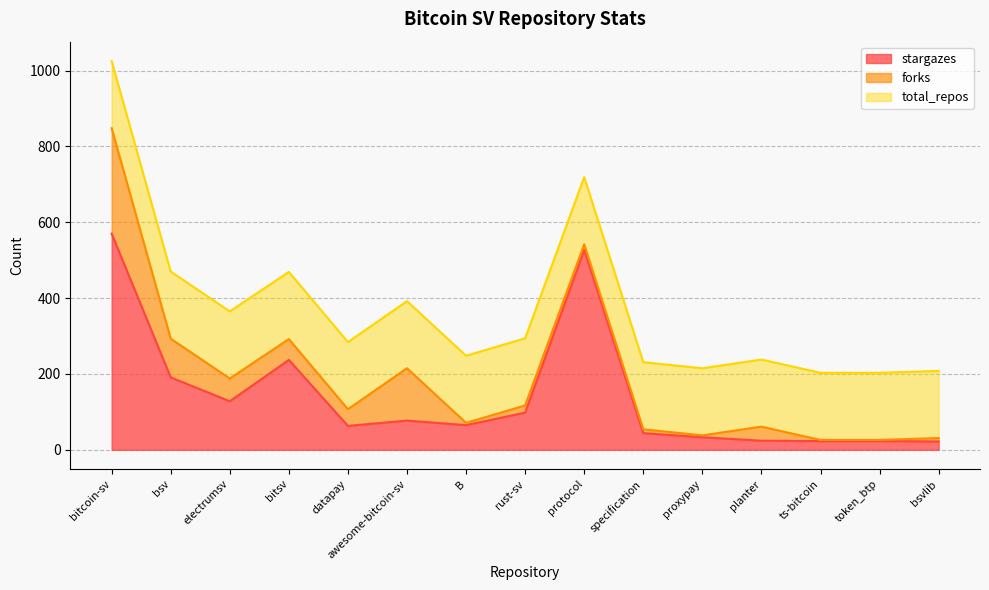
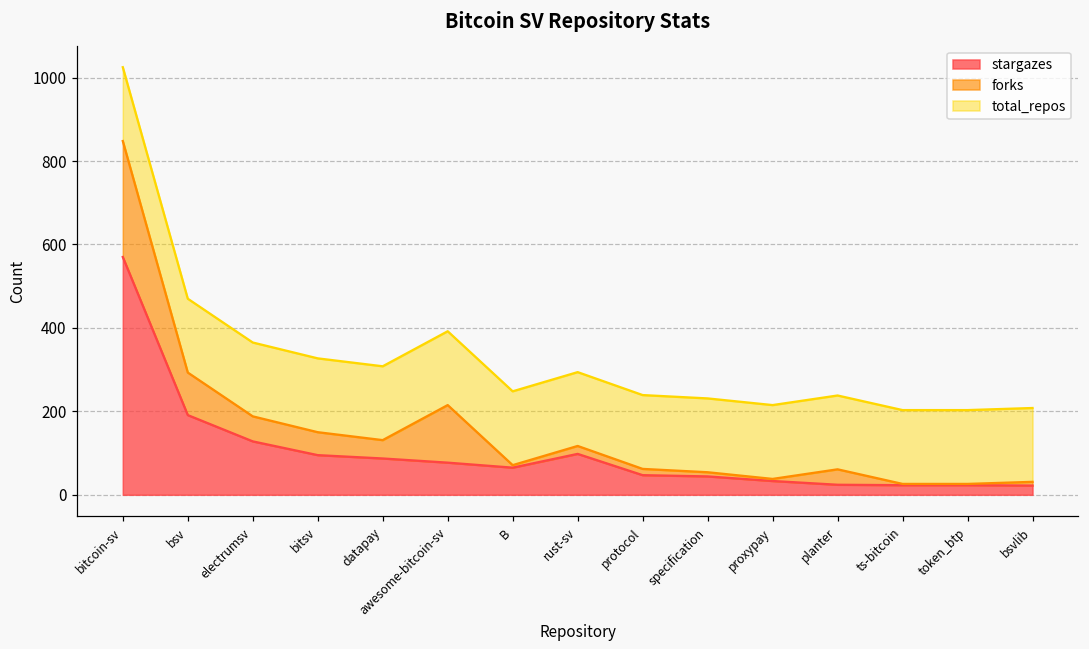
  {
    "stargazes": {
      "bitcoin-sv": 570,
      "bsv": 190,
      "electrumsv": 130,
-     "bitsv": 240,
-     "datapay": 60,
+     "bitsv": 100,
+     "datapay": 90,
      "awesome-bitcoin-sv": 80,
      "rust-sv": 100,
-     "protocol": 530,
+     "protocol": 50,
      "specification": 40,
      "planter": 20,
      "bsvlib": 20
    },
    "forks": {
      "bitcoin-sv": 280,
      "bsv": 100,
      "electrumsv": 60,
      "bitsv": 60,
      "datapay": 40,
      "awesome-bitcoin-sv": 140,
      "rust-sv": 20,
      "protocol": 20,
      "specification": 10,
      "planter": 40,
      "bsvlib": 10
    },
    "total_repos": {
      "bitcoin-sv": 180,
      "bsv": 180,
      "electrumsv": 180,
      "bitsv": 180,
      "datapay": 180,
      "awesome-bitcoin-sv": 180,
      "B": 180,
      "rust-sv": 180,
      "protocol": 180,
      "specification": 180,
      "proxypay": 180,
      "planter": 180,
      "ts-bitcoin": 180,
      "token_btp": 180,
      "bsvlib": 180
    }
  }
